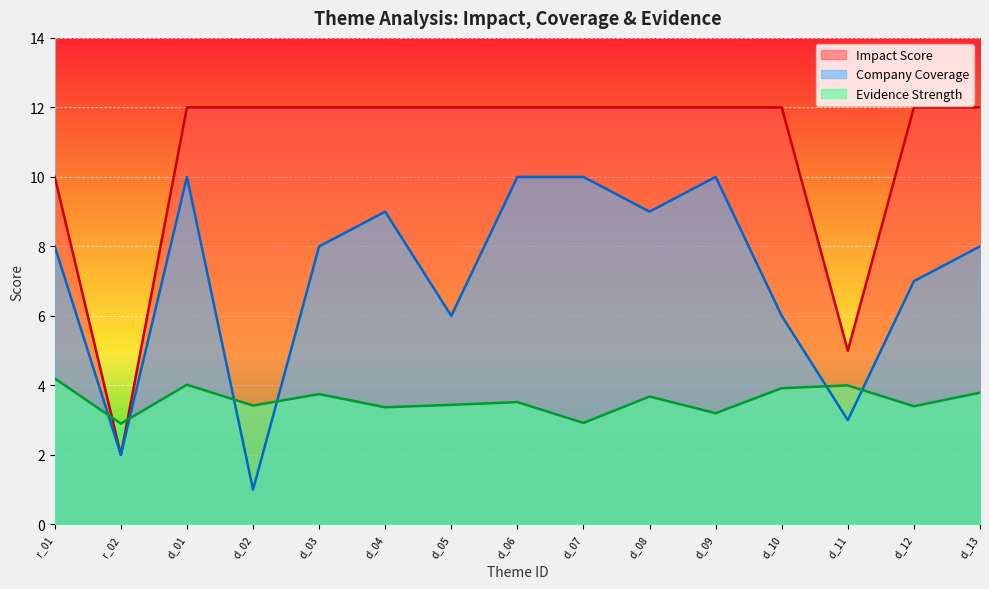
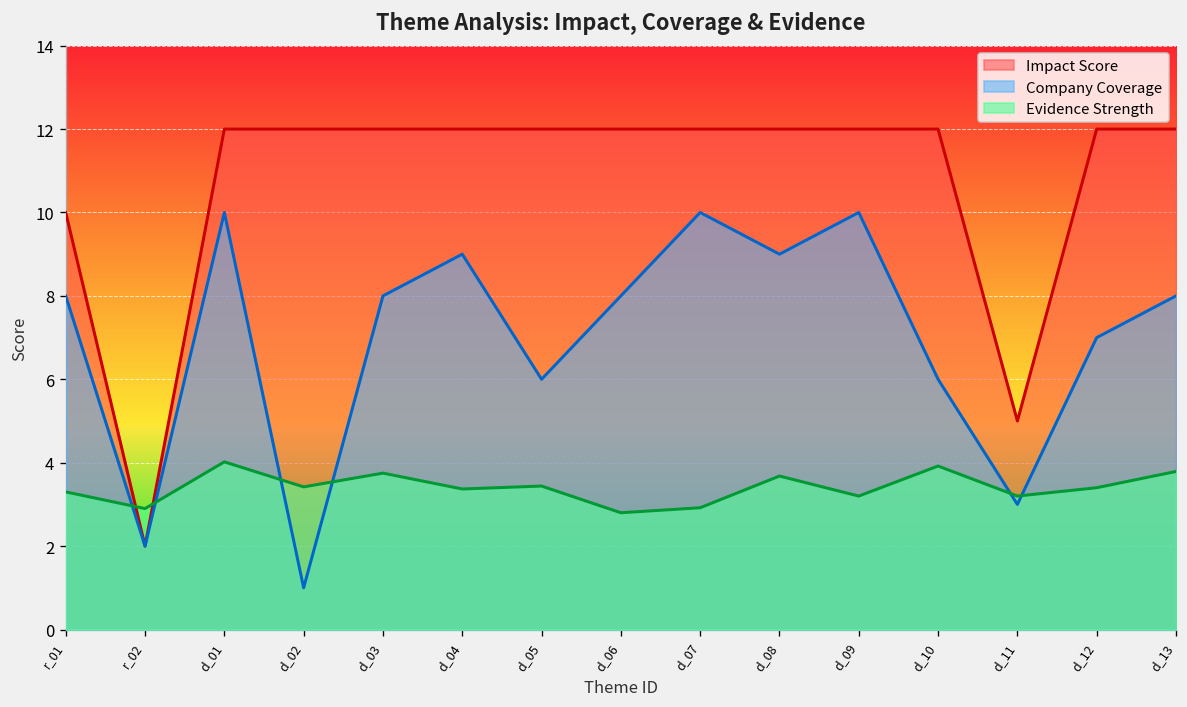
  {
    "Impact Score": {
      "r_01": 10.0,
      "d_01": 12.0,
      "d_02": 12.0,
      "d_03": 12.0,
      "d_04": 12.0,
      "d_05": 12.0,
      "d_06": 12.0,
      "d_07": 12.0,
      "d_08": 12.0,
      "d_09": 12.0,
      "d_10": 12.0,
      "d_11": 5.0,
      "d_12": 12.0,
      "d_13": 12.0
    },
    "Company Coverage": {
      "r_01": 8,
      "d_01": 10,
      "d_02": 1,
      "d_03": 8,
      "d_04": 9,
      "d_05": 6,
-     "d_06": 10,
+     "d_06": 8,
      "d_07": 10,
      "d_08": 9,
      "d_09": 10,
      "d_10": 6,
      "d_11": 3,
      "d_12": 7,
      "d_13": 8
    },
    "Evidence Strength": {
-     "r_01": 4.2,
+     "r_01": 3.3,
      "r_02": 2.9,
      "d_01": 4.0,
      "d_02": 3.4,
      "d_03": 3.8,
      "d_04": 3.4,
      "d_05": 3.4,
-     "d_06": 3.5,
+     "d_06": 2.8,
      "d_07": 2.9,
      "d_08": 3.7,
      "d_09": 3.2,
      "d_10": 3.9,
-     "d_11": 4.0,
+     "d_11": 3.2,
      "d_12": 3.4,
      "d_13": 3.8
    }
  }
